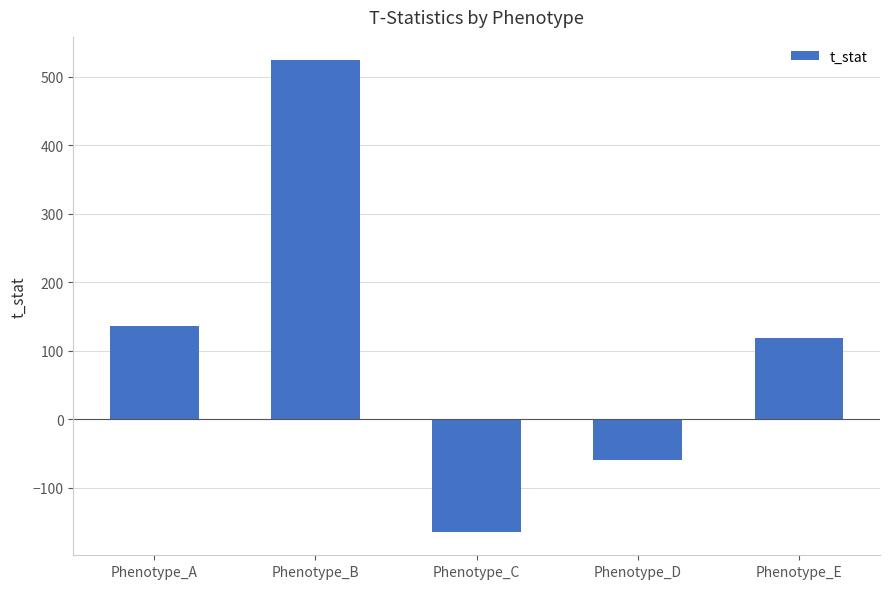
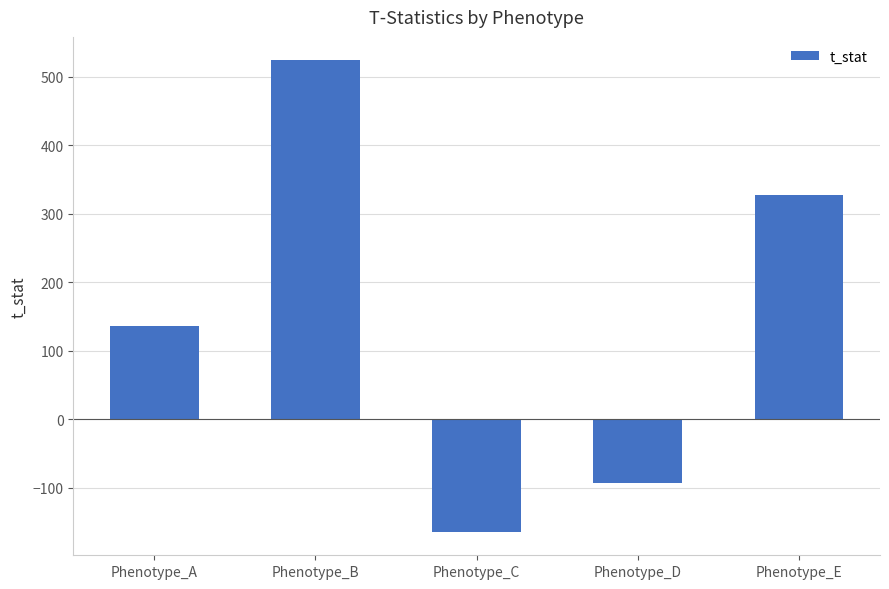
  {
    "Phenotype_A": 140,
    "Phenotype_B": 520,
    "Phenotype_C": -160,
-   "Phenotype_D": -60,
-   "Phenotype_E": 120
+   "Phenotype_D": -90,
+   "Phenotype_E": 330
  }
